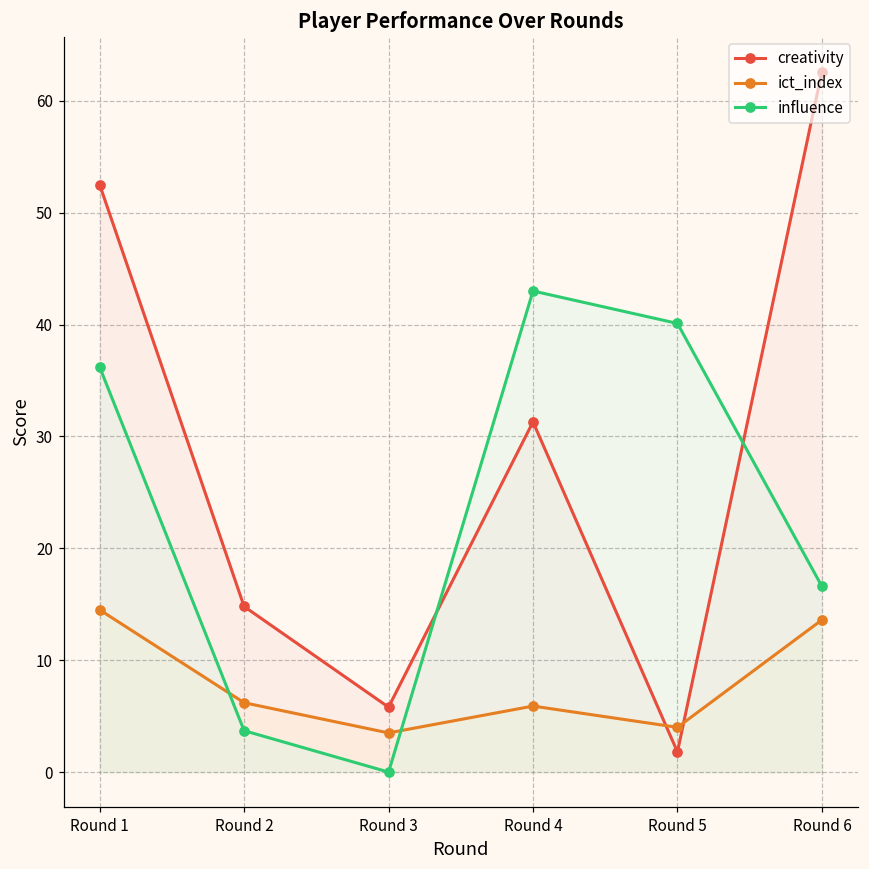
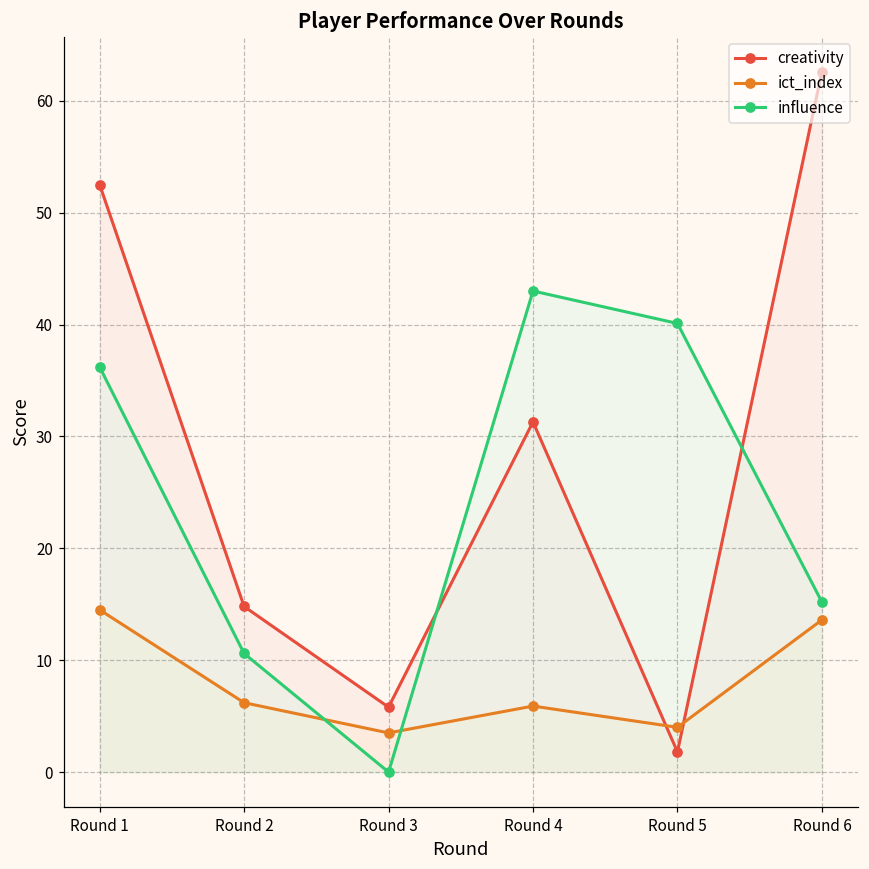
  {
    "influence": {
      "Round 1": 36.2,
-     "Round 2": 3.7,
+     "Round 2": 10.6,
      "Round 3": 0.0,
      "Round 4": 43.0,
      "Round 5": 40.1,
-     "Round 6": 16.6
+     "Round 6": 15.2
    }
  }
